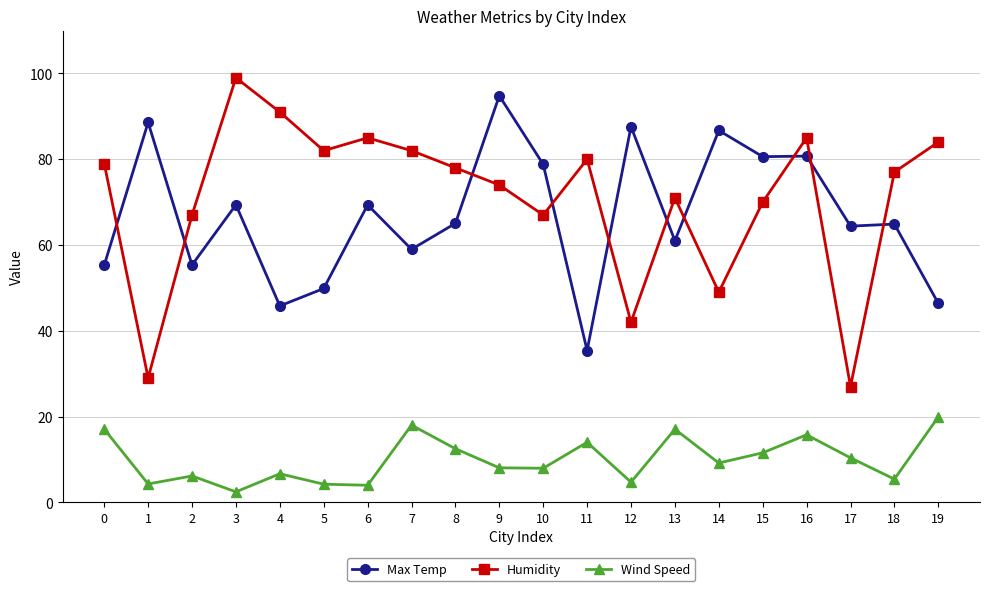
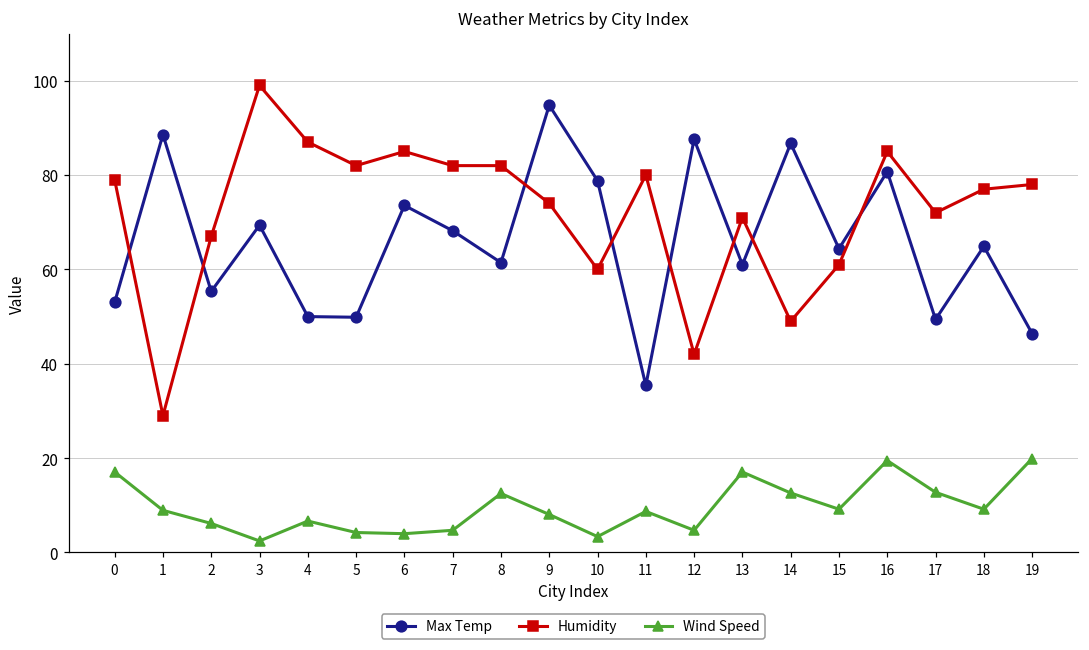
  {
    "Max Temp": {
-     "0": 55,
+     "0": 53,
      "1": 89,
      "2": 55,
      "3": 69,
-     "4": 46,
+     "4": 50,
      "5": 50,
-     "6": 69,
-     "7": 59,
-     "8": 65,
+     "6": 74,
+     "7": 68,
+     "8": 61,
      "9": 95,
      "10": 79,
      "11": 35,
      "12": 88,
      "13": 61,
      "14": 87,
-     "15": 81,
+     "15": 64,
      "16": 81,
-     "17": 64,
+     "17": 49,
      "18": 65,
      "19": 46
    },
    "Humidity": {
      "0": 79,
      "1": 29,
      "2": 67,
      "3": 99,
-     "4": 91,
+     "4": 87,
      "5": 82,
      "6": 85,
      "7": 82,
-     "8": 78,
+     "8": 82,
      "9": 74,
-     "10": 67,
+     "10": 60,
      "11": 80,
      "12": 42,
      "13": 71,
      "14": 49,
-     "15": 70,
+     "15": 61,
      "16": 85,
-     "17": 27,
+     "17": 72,
      "18": 77,
-     "19": 84
+     "19": 78
    },
    "Wind Speed": {
      "0": 17,
-     "1": 4,
+     "1": 9,
      "2": 6,
      "3": 2,
      "4": 7,
      "5": 4,
      "6": 4,
-     "7": 18,
+     "7": 5,
      "8": 13,
      "9": 8,
-     "10": 8,
-     "11": 14,
+     "10": 3,
+     "11": 9,
      "12": 5,
      "13": 17,
-     "14": 9,
-     "15": 12,
-     "16": 16,
-     "17": 10,
-     "18": 5,
+     "14": 13,
+     "15": 9,
+     "16": 19,
+     "17": 13,
+     "18": 9,
      "19": 20
    }
  }
